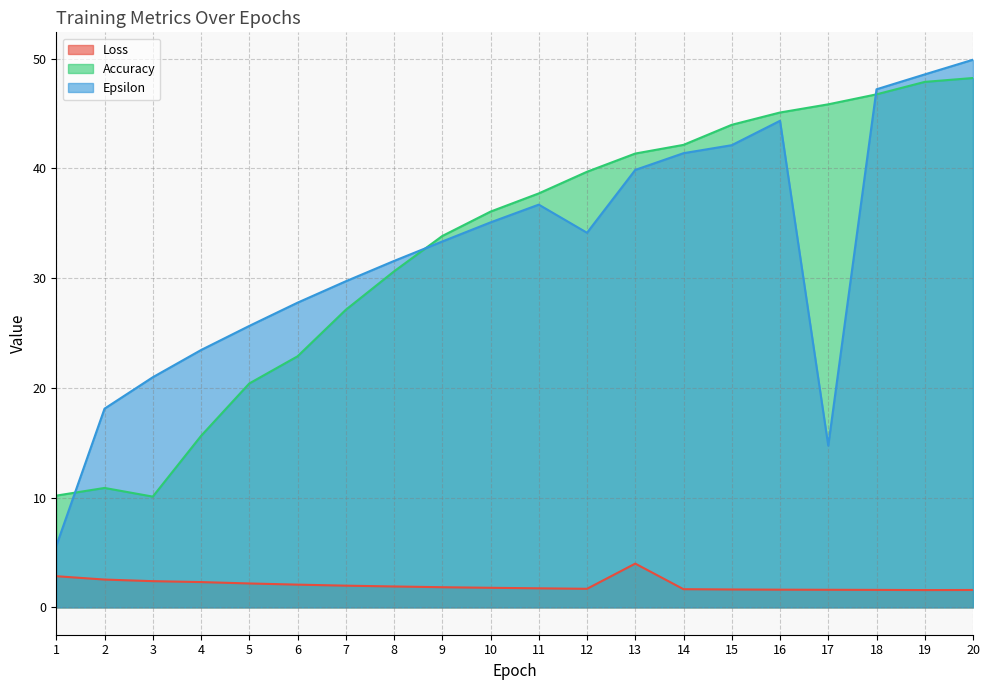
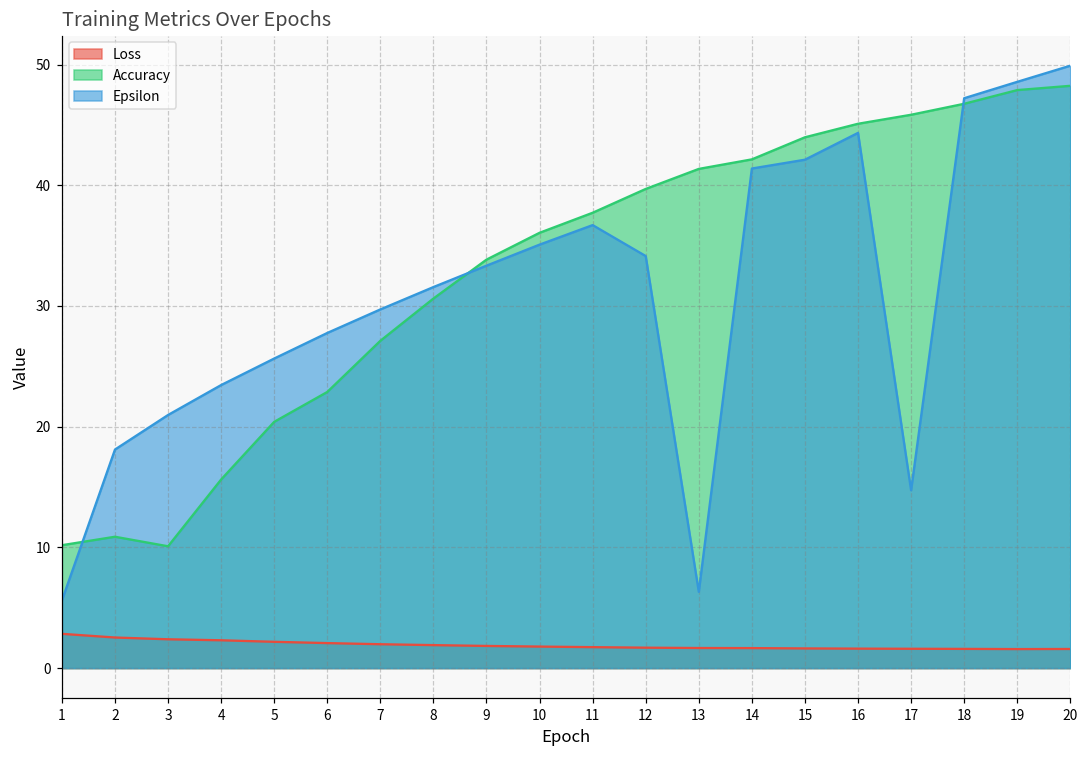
  {
    "Loss": {
      "1": 2.8,
      "2": 2.5,
      "3": 2.4,
      "4": 2.3,
      "5": 2.2,
      "6": 2.1,
      "7": 2.0,
      "8": 1.9,
      "9": 1.8,
      "10": 1.8,
      "11": 1.7,
      "12": 1.7,
-     "13": 4.0,
+     "13": 1.7,
      "14": 1.7,
      "15": 1.6,
      "16": 1.6,
      "17": 1.6,
      "18": 1.6,
      "19": 1.6,
      "20": 1.6
    },
    "Accuracy": {
      "1": 10.2,
      "2": 10.9,
      "3": 10.1,
      "4": 15.6,
      "5": 20.4,
      "6": 22.9,
      "7": 27.1,
      "8": 30.6,
      "9": 33.8,
      "10": 36.1,
      "11": 37.7,
      "12": 39.7,
      "13": 41.4,
      "14": 42.2,
      "15": 44.0,
      "16": 45.1,
      "17": 45.8,
      "18": 46.8,
      "19": 47.9,
      "20": 48.2
    },
    "Epsilon": {
      "1": 5.6,
      "2": 18.1,
      "3": 21.0,
      "4": 23.5,
      "5": 25.6,
      "6": 27.8,
      "7": 29.7,
      "8": 31.6,
      "9": 33.3,
      "10": 35.1,
      "11": 36.7,
      "12": 34.1,
-     "13": 39.9,
+     "13": 6.3,
      "14": 41.4,
      "15": 42.1,
      "16": 44.3,
      "17": 14.7,
      "18": 47.2,
      "19": 48.6,
      "20": 49.9
    }
  }
